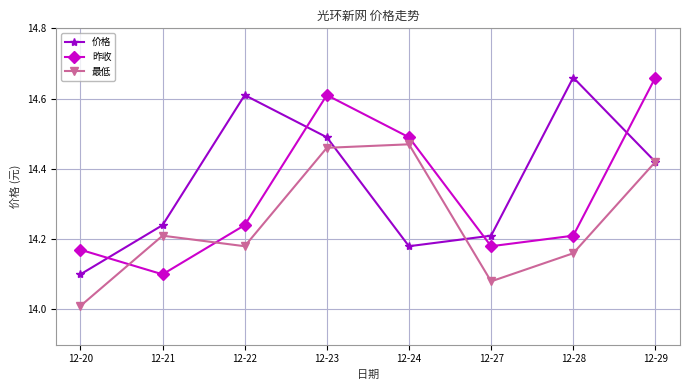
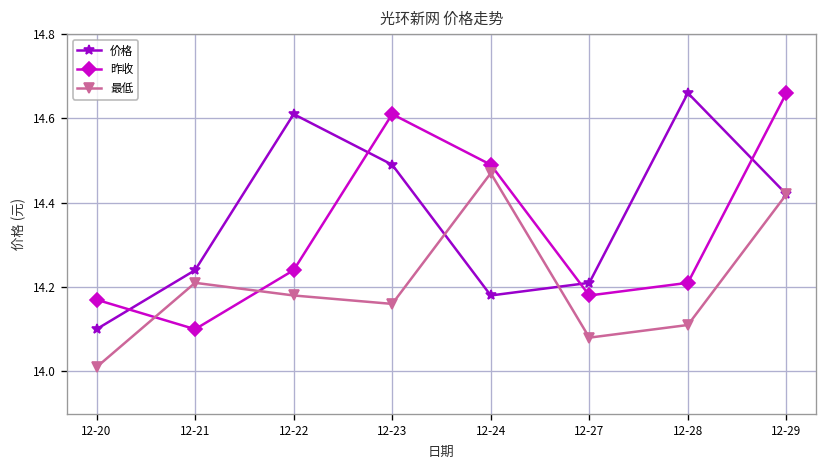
  {
    "最低": {
      "12-20": 14.01,
      "12-21": 14.21,
      "12-22": 14.18,
-     "12-23": 14.46,
+     "12-23": 14.16,
      "12-24": 14.47,
      "12-27": 14.08,
-     "12-28": 14.16
+     "12-28": 14.11
    }
  }
